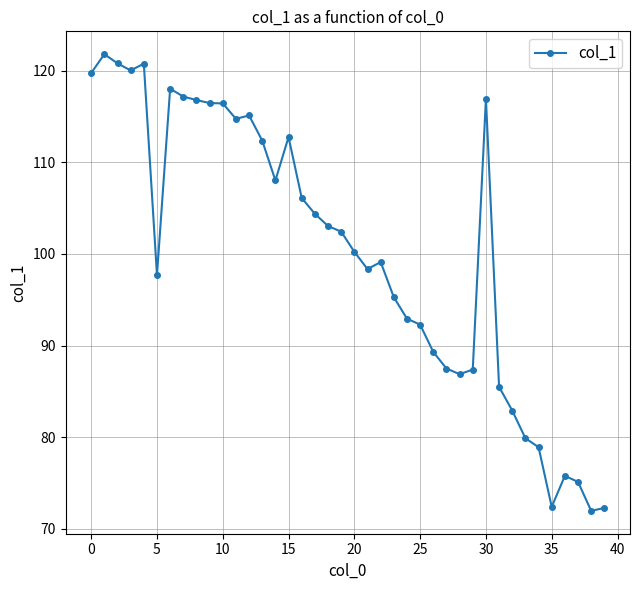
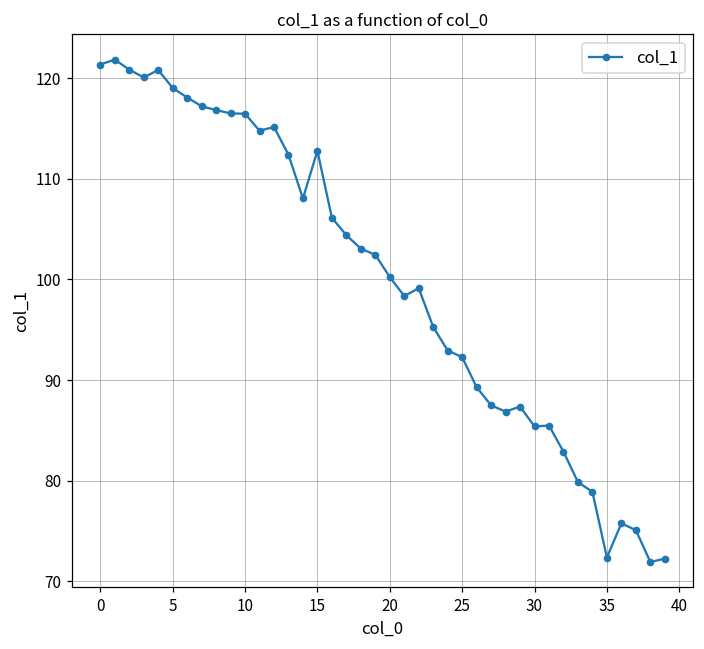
  {
-   "0": 120,
-   "5": 98,
+   "0": 121,
+   "5": 119,
    "10": 116,
    "15": 113,
    "20": 100,
    "25": 92,
-   "30": 117,
+   "30": 85,
    "35": 72
  }
